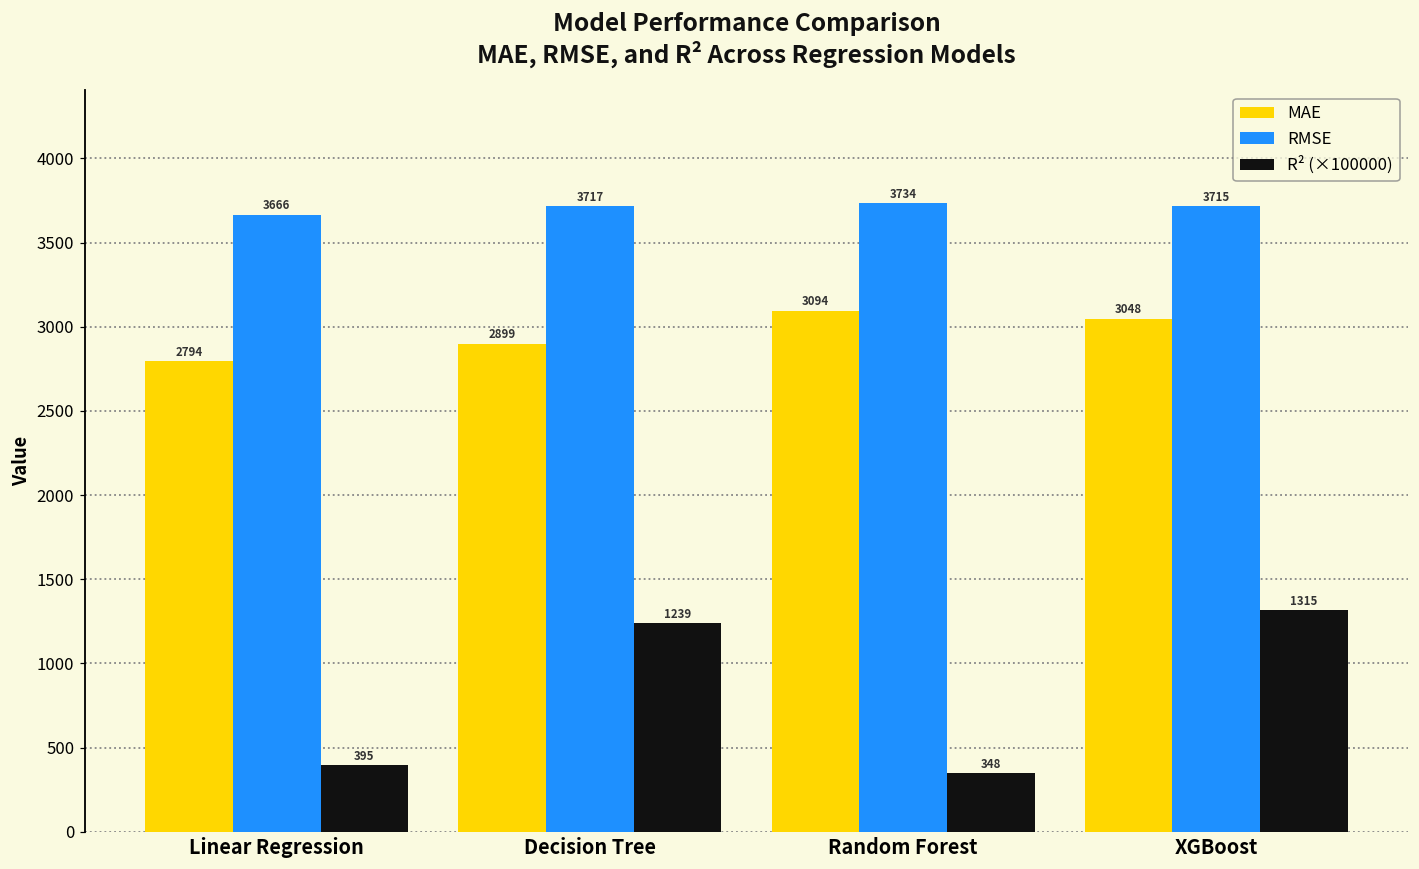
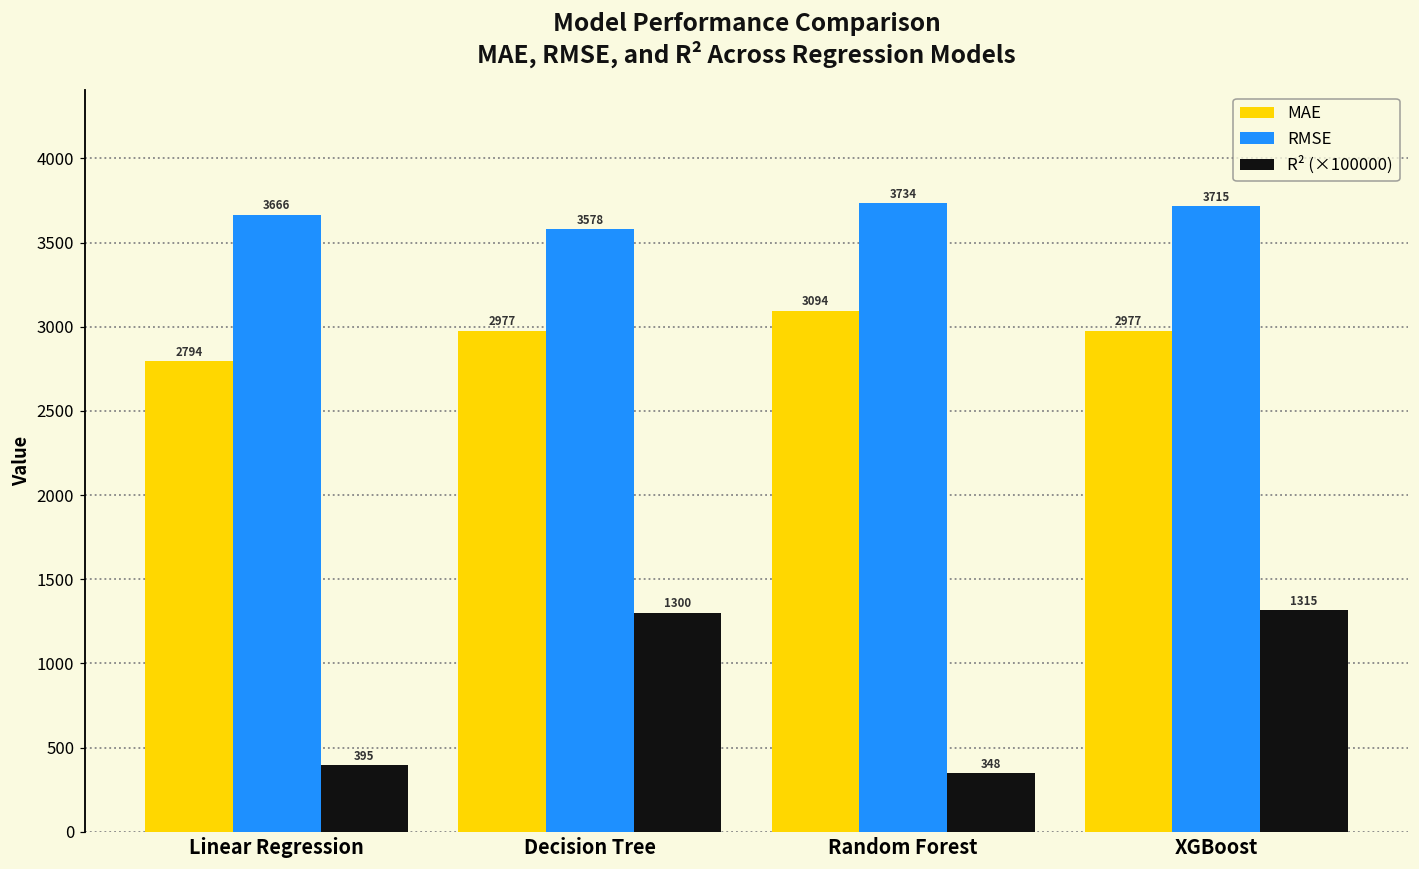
  {
    "MAE": {
      "Linear Regression": 2794,
-     "Decision Tree": 2899,
+     "Decision Tree": 2977,
      "Random Forest": 3094,
-     "XGBoost": 3048
+     "XGBoost": 2977
    },
    "RMSE": {
      "Linear Regression": 3666,
-     "Decision Tree": 3717,
+     "Decision Tree": 3578,
      "Random Forest": 3734,
      "XGBoost": 3715
    },
    "R² (×100000)": {
      "Linear Regression": 395,
-     "Decision Tree": 1239,
+     "Decision Tree": 1300,
      "Random Forest": 348,
      "XGBoost": 1315
    }
  }
